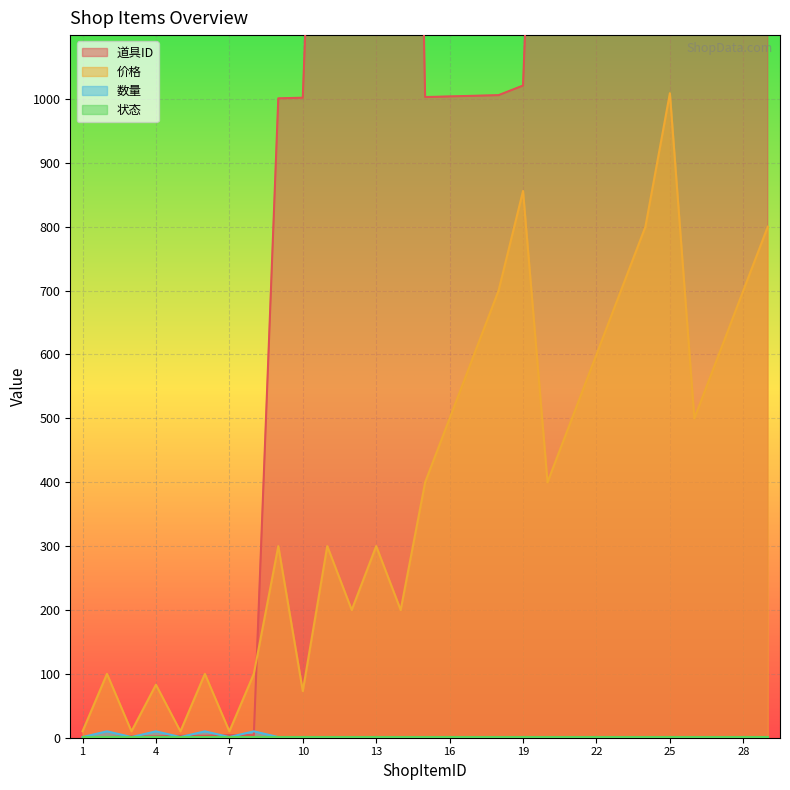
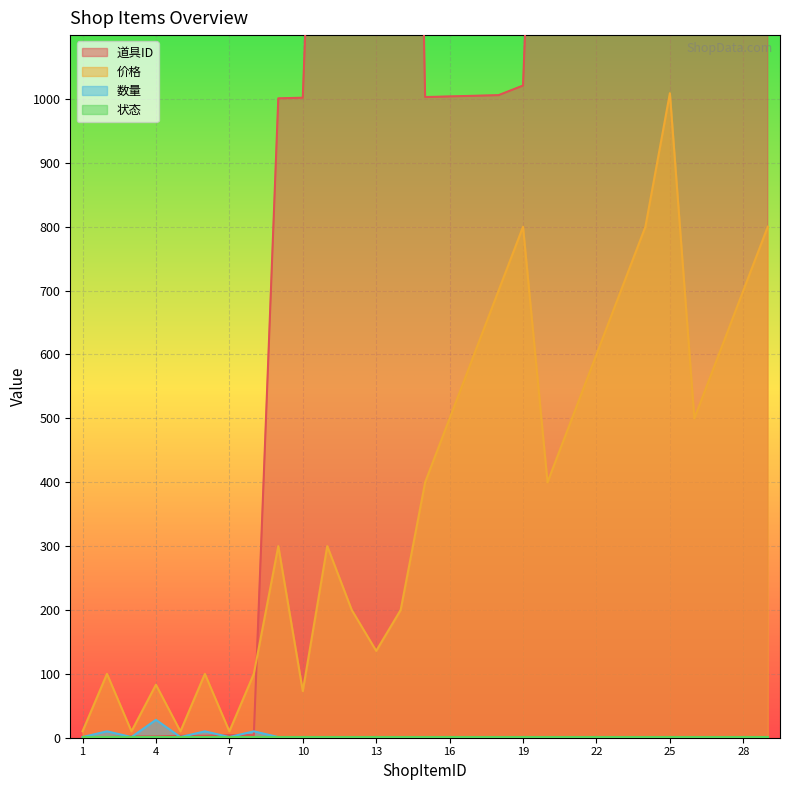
  {
    "道具ID": {
      "10": 1000,
      "16": 1000,
      "19": 1020
    },
    "价格": {
      "1": 10,
      "4": 80,
      "7": 10,
      "10": 70,
-     "13": 300,
+     "13": 140,
      "16": 500,
-     "19": 860,
+     "19": 800,
      "22": 600,
      "25": 1010,
      "28": 700
    },
    "数量": {
-     "4": 10
+     "4": 30
    }
  }
